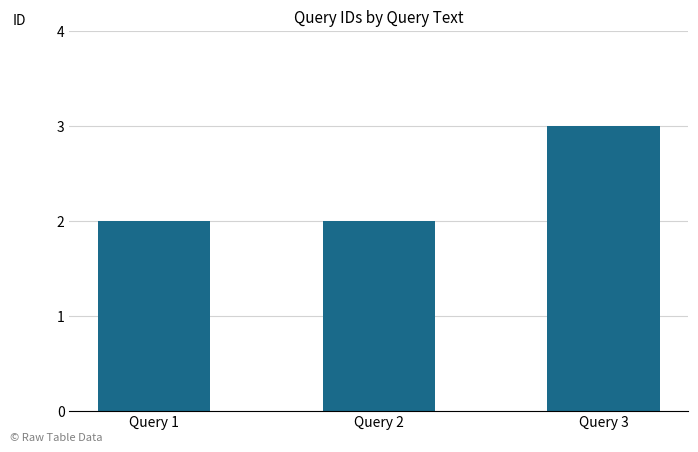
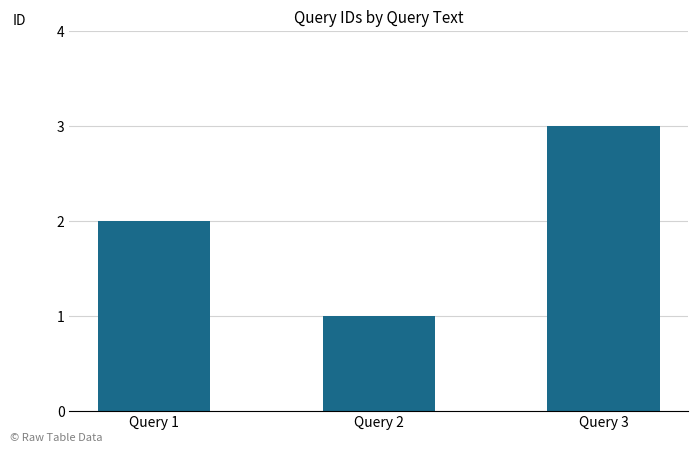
  {
    "Query 1": 2,
-   "Query 2": 2,
+   "Query 2": 1,
    "Query 3": 3
  }
